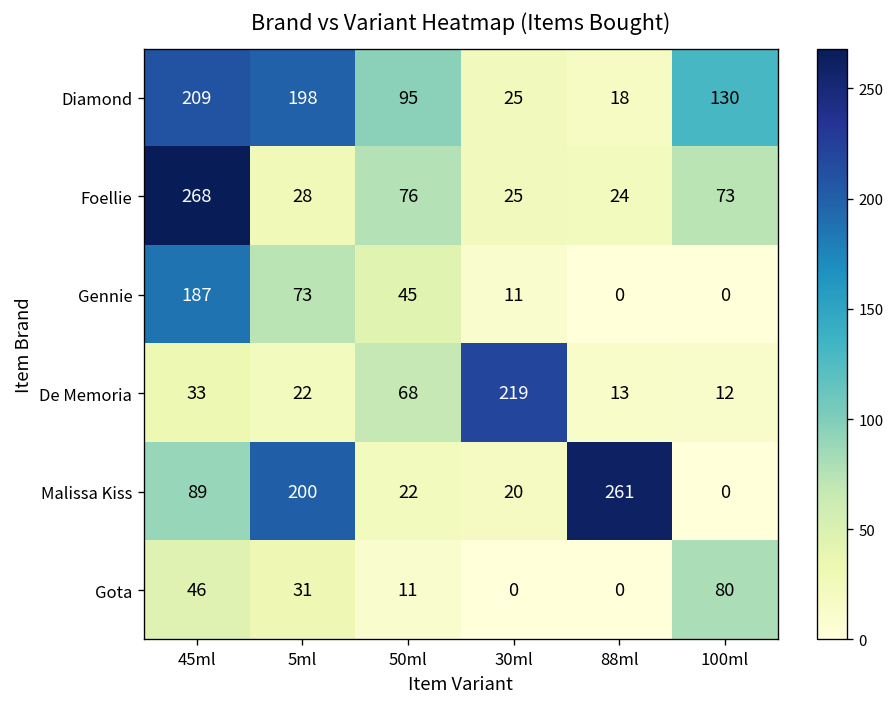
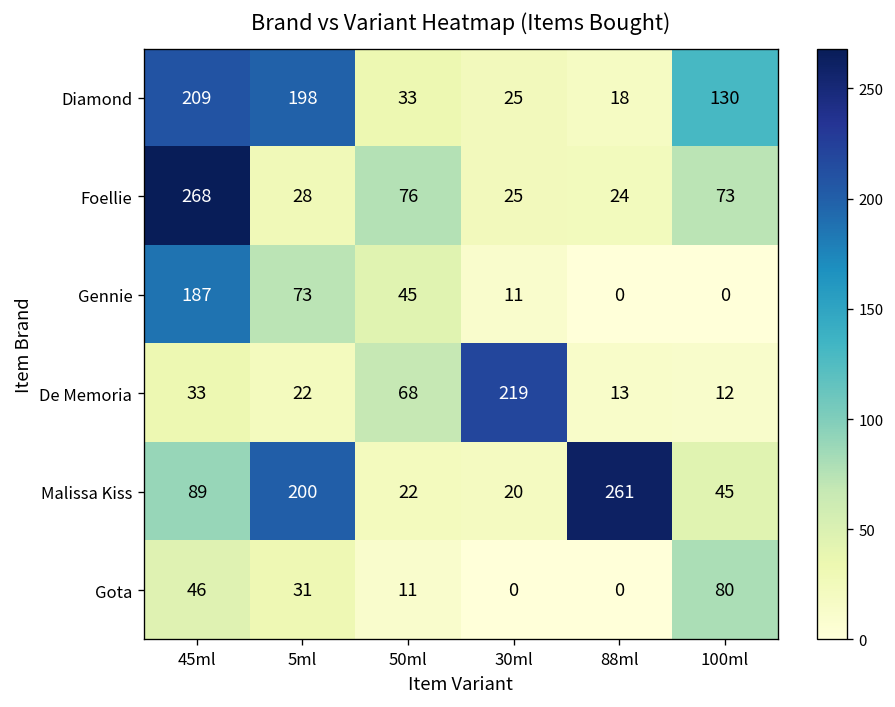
  {
    "Diamond": {
      "45ml": 209,
      "5ml": 198,
-     "50ml": 95,
+     "50ml": 33,
      "30ml": 25,
      "88ml": 18,
      "100ml": 130
    },
    "Foellie": {
      "45ml": 268,
      "5ml": 28,
      "50ml": 76,
      "30ml": 25,
      "88ml": 24,
      "100ml": 73
    },
    "Gennie": {
      "45ml": 187,
      "5ml": 73,
      "50ml": 45,
      "30ml": 11,
      "88ml": 0,
      "100ml": 0
    },
    "De Memoria": {
      "45ml": 33,
      "5ml": 22,
      "50ml": 68,
      "30ml": 219,
      "88ml": 13,
      "100ml": 12
    },
    "Malissa Kiss": {
      "45ml": 89,
      "5ml": 200,
      "50ml": 22,
      "30ml": 20,
      "88ml": 261,
-     "100ml": 0
+     "100ml": 45
    },
    "Gota": {
      "45ml": 46,
      "5ml": 31,
      "50ml": 11,
      "30ml": 0,
      "88ml": 0,
      "100ml": 80
    }
  }
